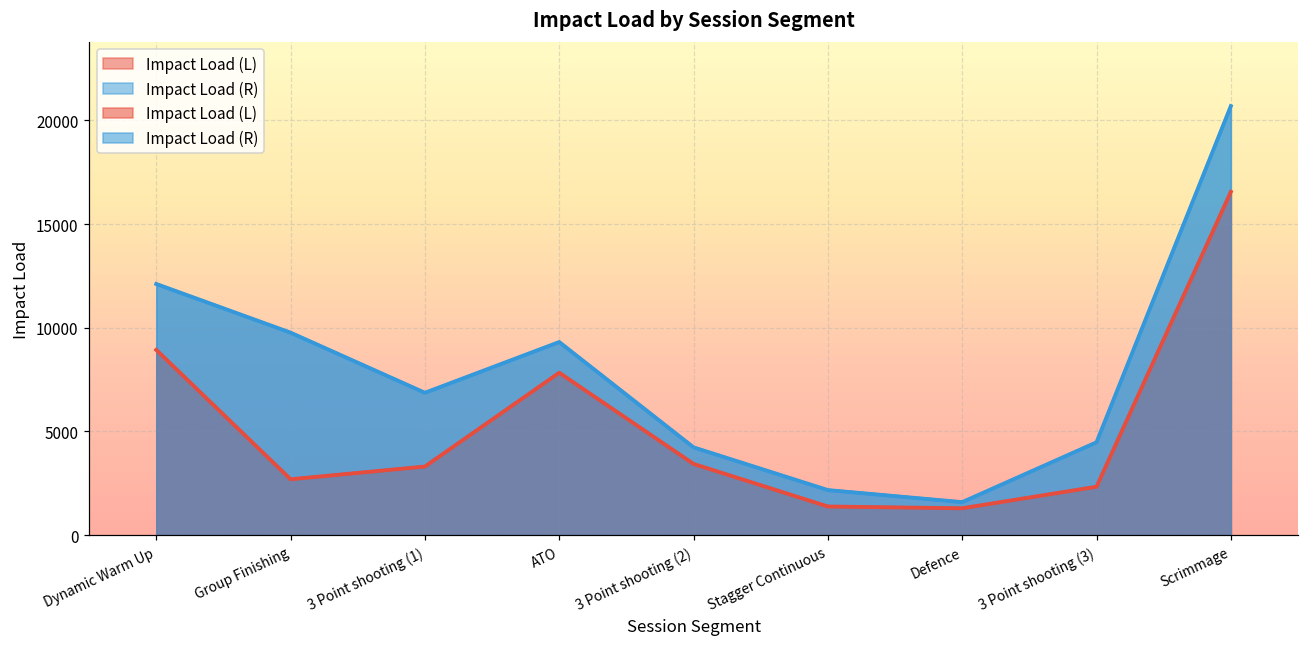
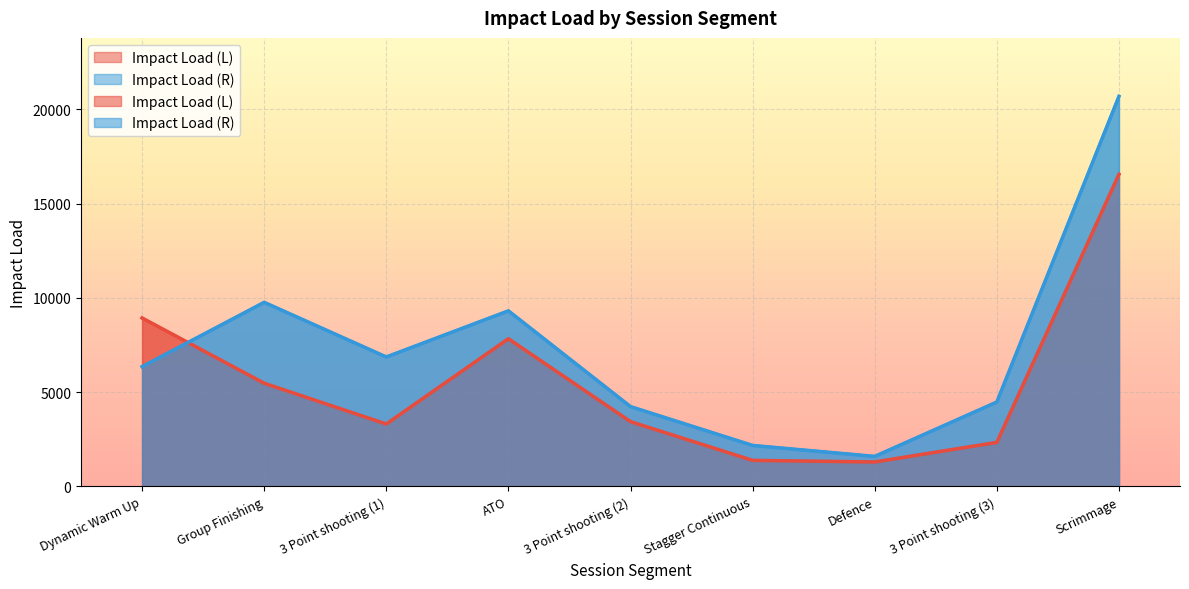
  {
    "Impact Load (L)": {
      "Dynamic Warm Up": 8900,
-     "Group Finishing": 2700,
+     "Group Finishing": 5500,
      "3 Point shooting (1)": 3300,
      "ATO": 7800,
      "3 Point shooting (2)": 3400,
      "Stagger Continuous": 1400,
      "Defence": 1300,
      "3 Point shooting (3)": 2300,
      "Scrimmage": 16600
    },
    "Impact Load (R)": {
-     "Dynamic Warm Up": 12100,
+     "Dynamic Warm Up": 6300,
      "Group Finishing": 9800,
      "3 Point shooting (1)": 6900,
      "ATO": 9300,
      "3 Point shooting (2)": 4200,
      "Stagger Continuous": 2200,
      "Defence": 1600,
      "3 Point shooting (3)": 4500,
      "Scrimmage": 20700
    }
  }
